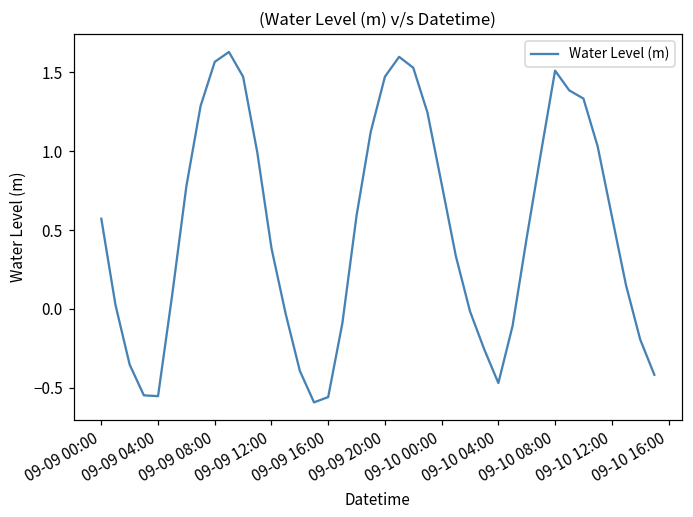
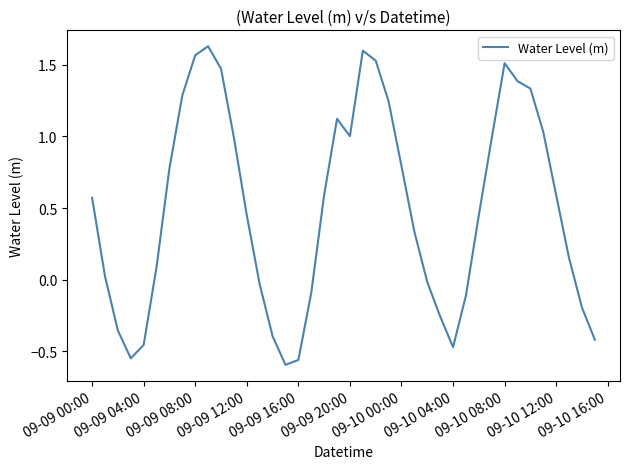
  {
    "09-09 00:00": 0.57,
-   "09-09 04:00": -0.55,
+   "09-09 04:00": -0.45,
    "09-09 08:00": 1.57,
-   "09-09 12:00": 0.38,
+   "09-09 12:00": 0.45,
    "09-09 16:00": -0.56,
-   "09-09 20:00": 1.47,
+   "09-09 20:00": 1.00,
    "09-10 00:00": 0.79,
    "09-10 04:00": -0.47,
    "09-10 08:00": 1.51,
    "09-10 12:00": 0.59
  }
